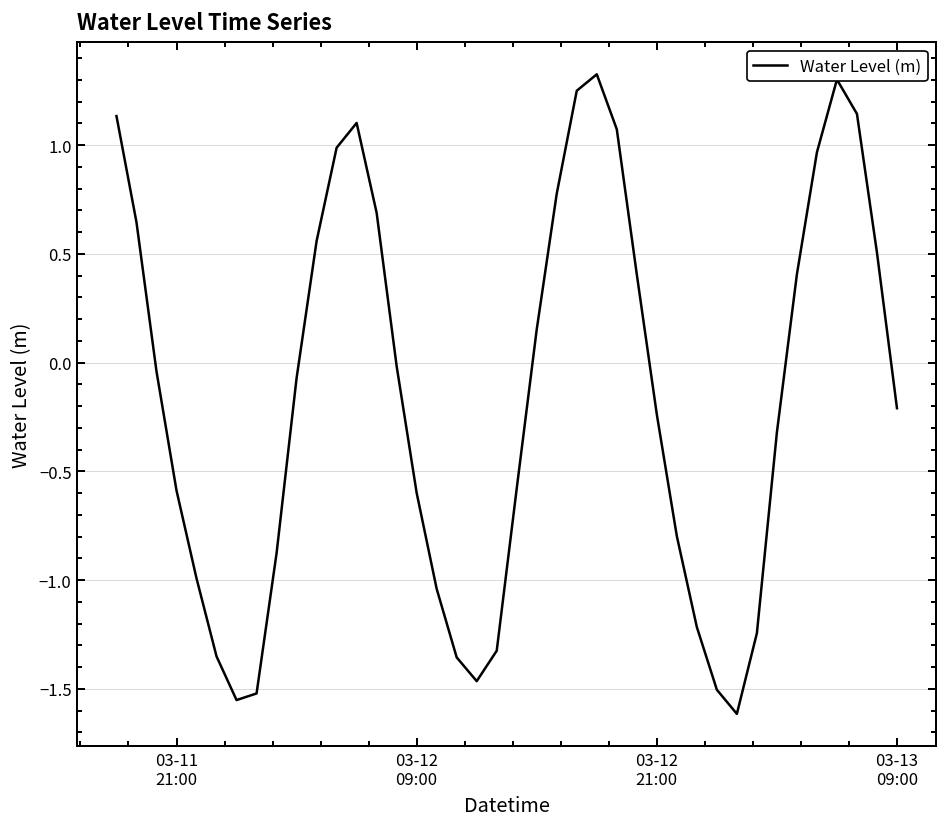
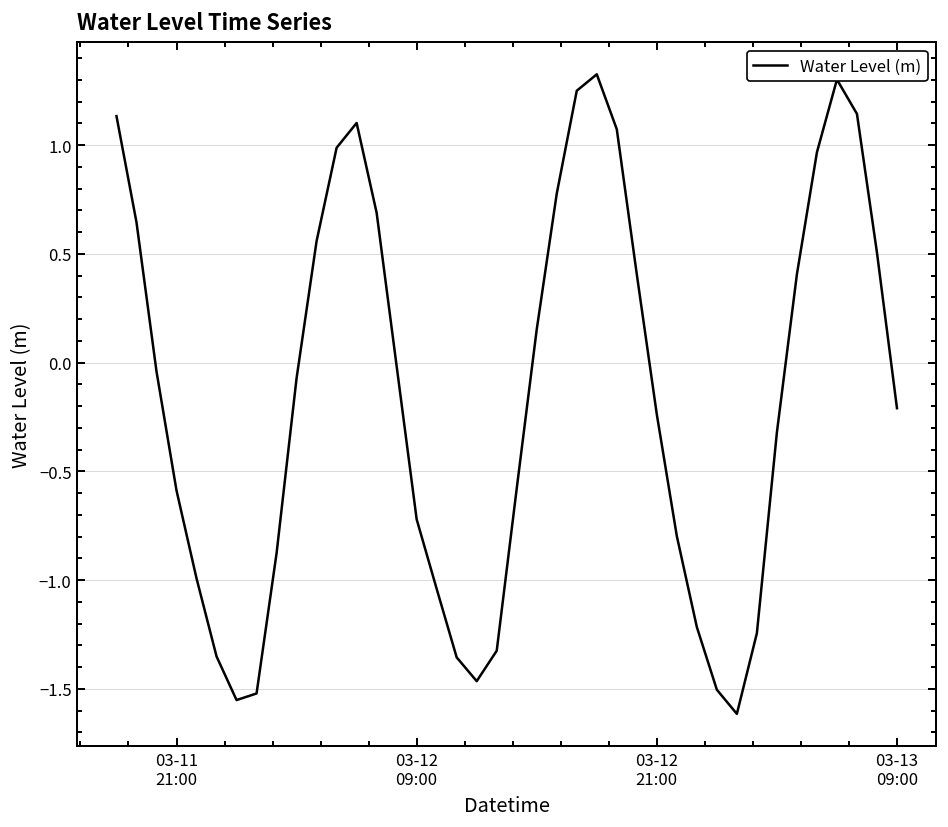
  {
    "03-11 21:00": -0.59,
-   "03-12 09:00": -0.60,
+   "03-12 09:00": -0.72,
    "03-12 21:00": -0.24,
    "03-13 09:00": -0.21
  }
